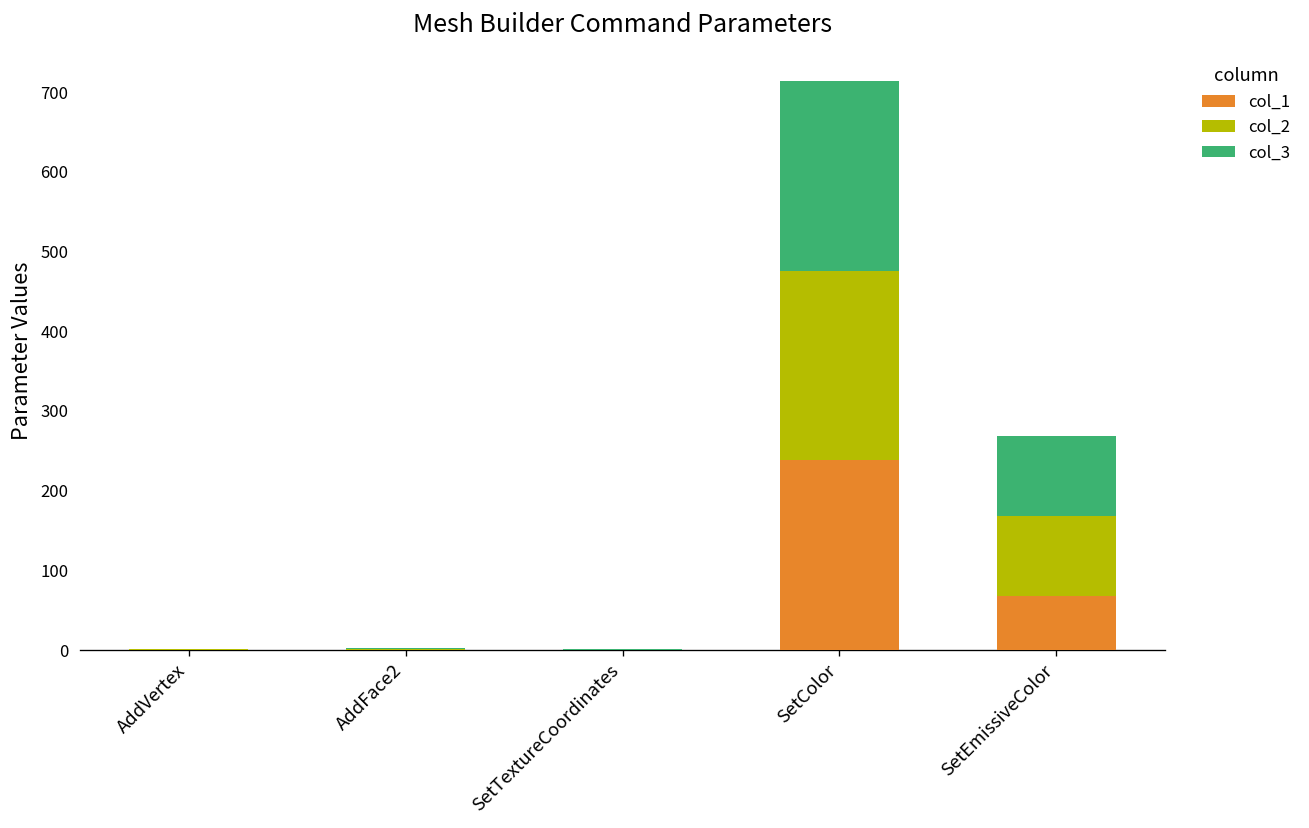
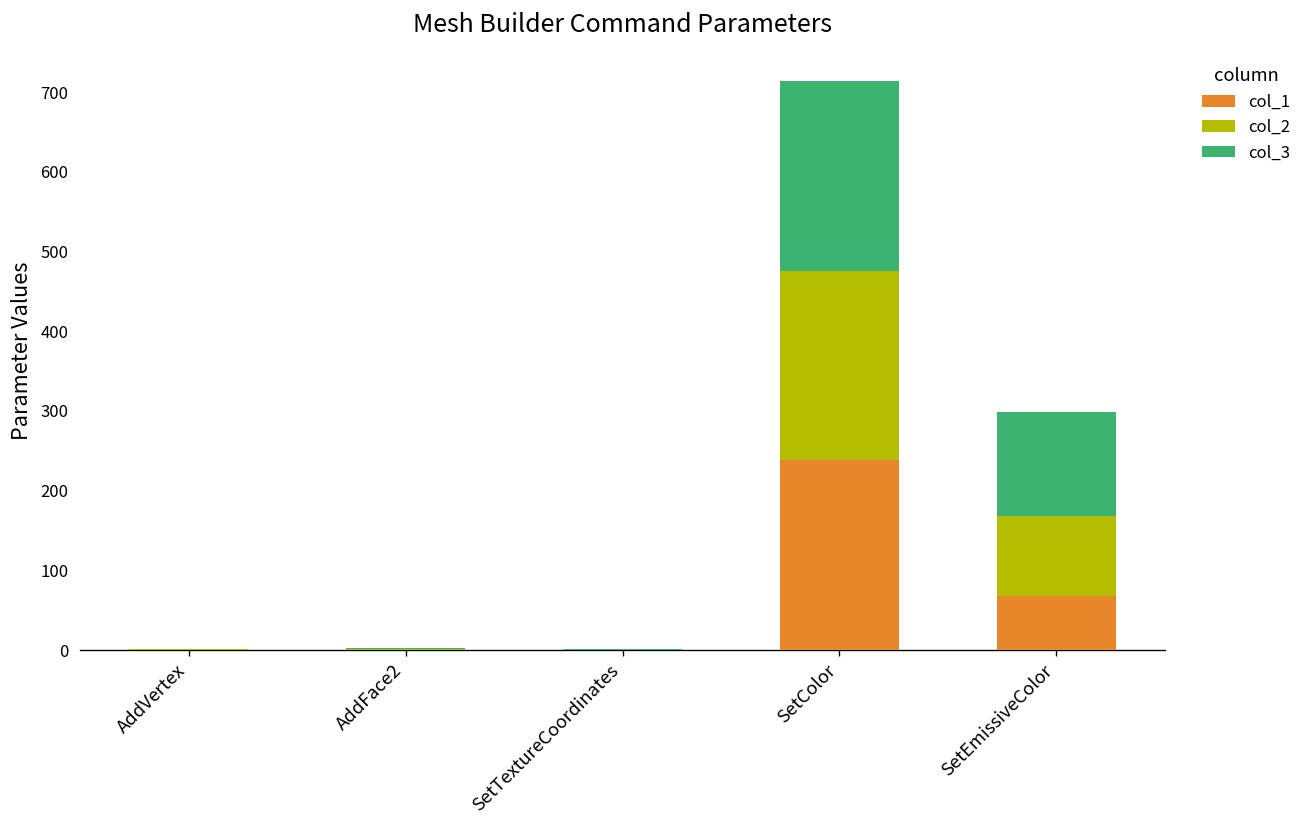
  {
    "col_1": {
      "AddFace2": 0,
      "SetTextureCoordinates": 0,
      "SetColor": 240,
      "SetEmissiveColor": 70
    },
    "col_2": {
      "SetTextureCoordinates": 0,
      "SetColor": 240,
      "SetEmissiveColor": 100
    },
    "col_3": {
      "SetColor": 240,
-     "SetEmissiveColor": 100
+     "SetEmissiveColor": 130
    }
  }
